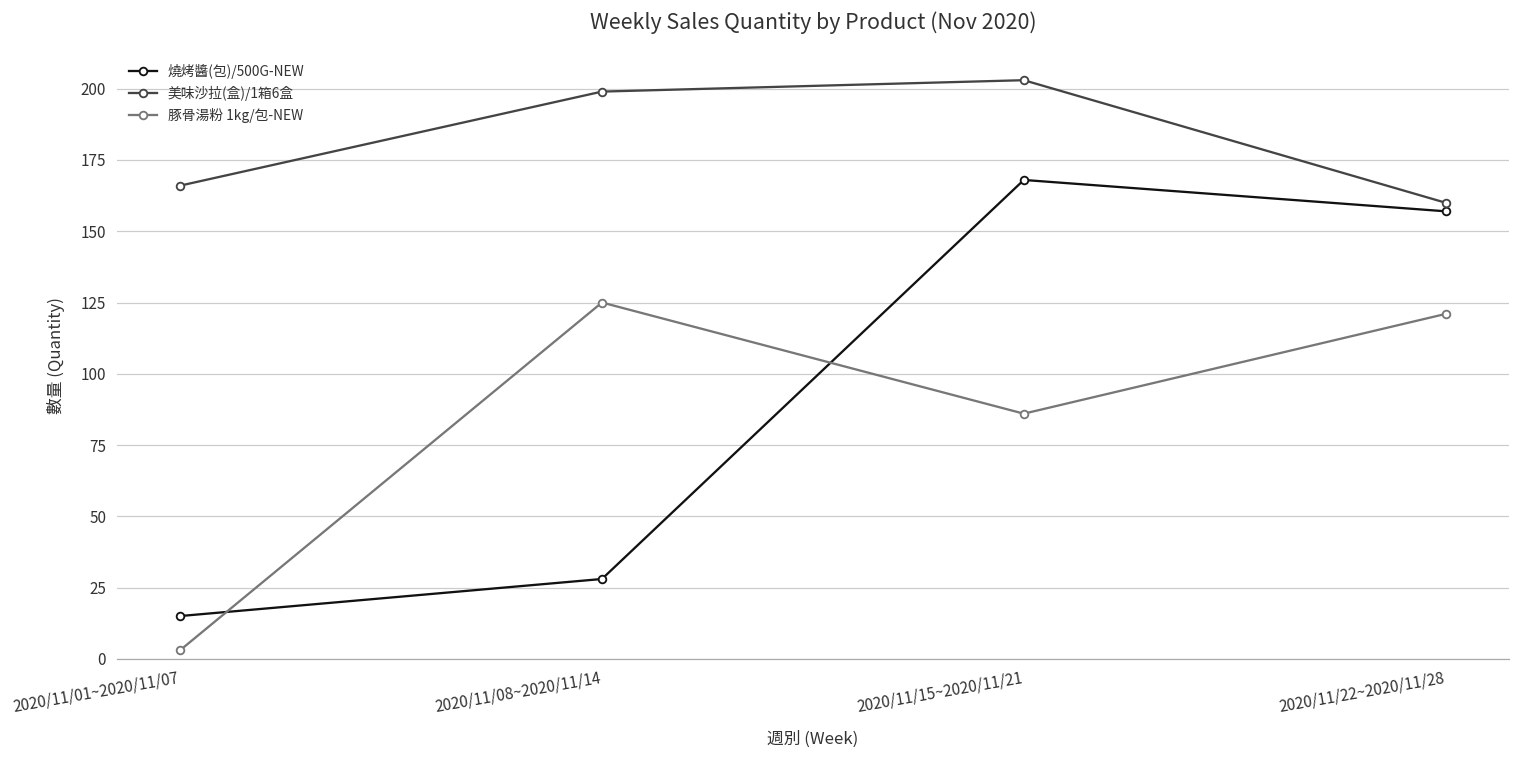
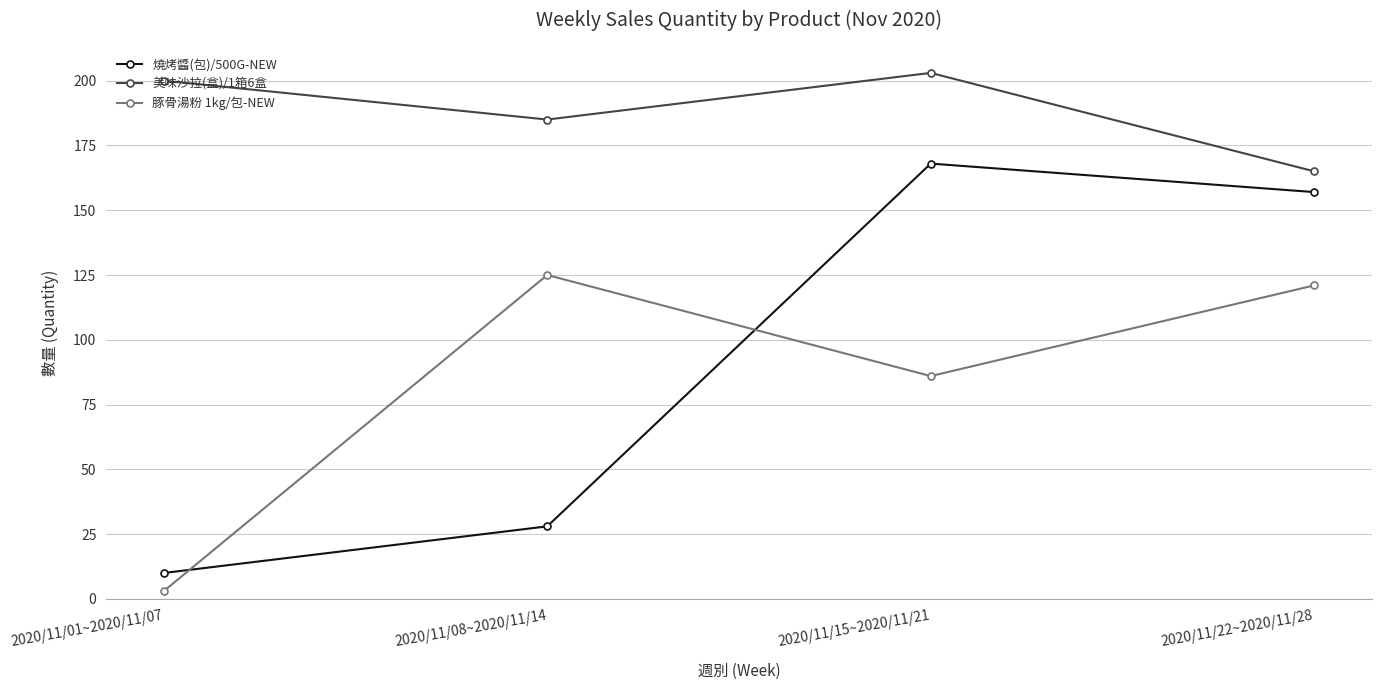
  {
    "燒烤醬(包)/500G-NEW": {
-     "2020/11/01~2020/11/07": 15,
+     "2020/11/01~2020/11/07": 10,
      "2020/11/08~2020/11/14": 28,
      "2020/11/15~2020/11/21": 168,
      "2020/11/22~2020/11/28": 157
    },
    "美味沙拉(盒)/1箱6盒": {
-     "2020/11/01~2020/11/07": 166,
-     "2020/11/08~2020/11/14": 199,
+     "2020/11/01~2020/11/07": 200,
+     "2020/11/08~2020/11/14": 185,
      "2020/11/15~2020/11/21": 203,
-     "2020/11/22~2020/11/28": 160
+     "2020/11/22~2020/11/28": 165
    },
    "豚骨湯粉 1kg/包-NEW": {
      "2020/11/01~2020/11/07": 3,
      "2020/11/08~2020/11/14": 125,
      "2020/11/15~2020/11/21": 86,
      "2020/11/22~2020/11/28": 121
    }
  }
